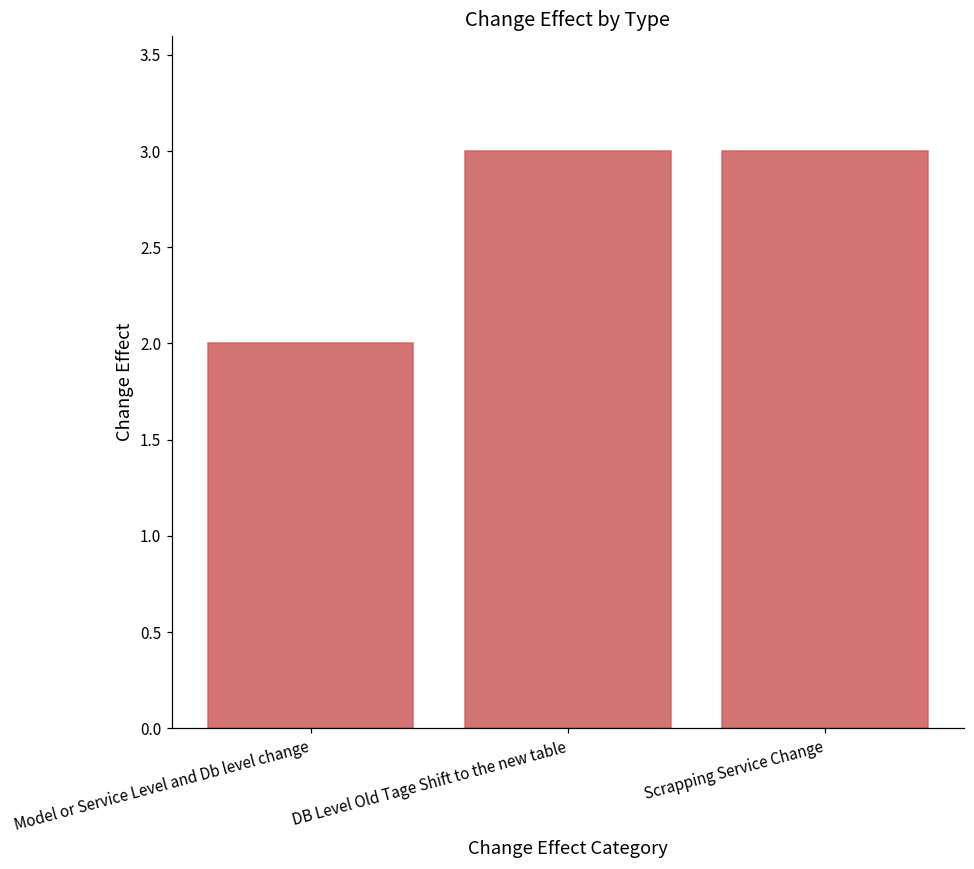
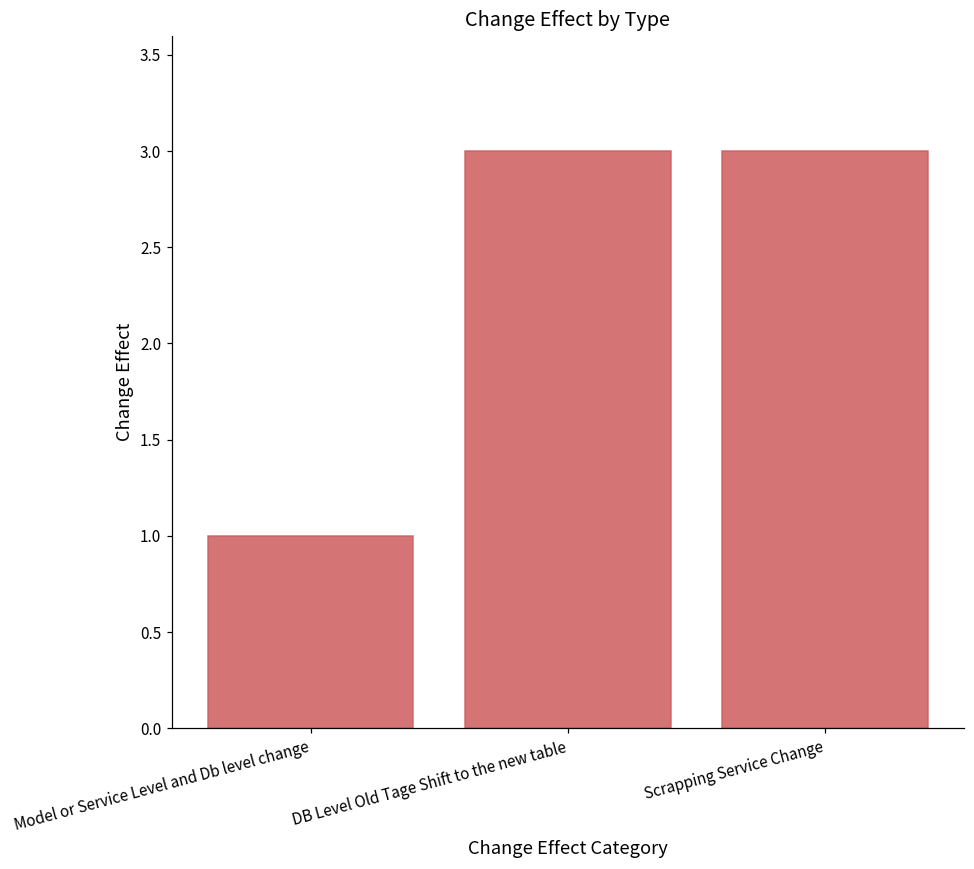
  {
-   "Model or Service Level and Db level change": 2,
+   "Model or Service Level and Db level change": 1,
    "DB Level Old Tage Shift to the new table": 3,
    "Scrapping Service Change": 3
  }
